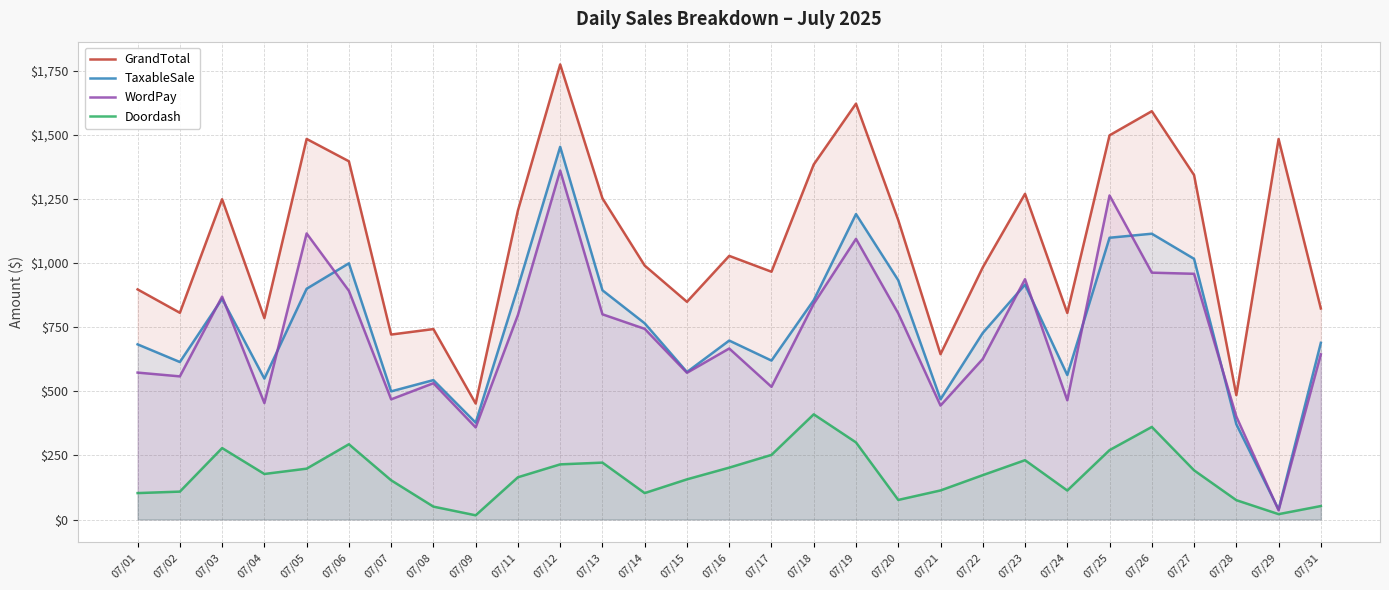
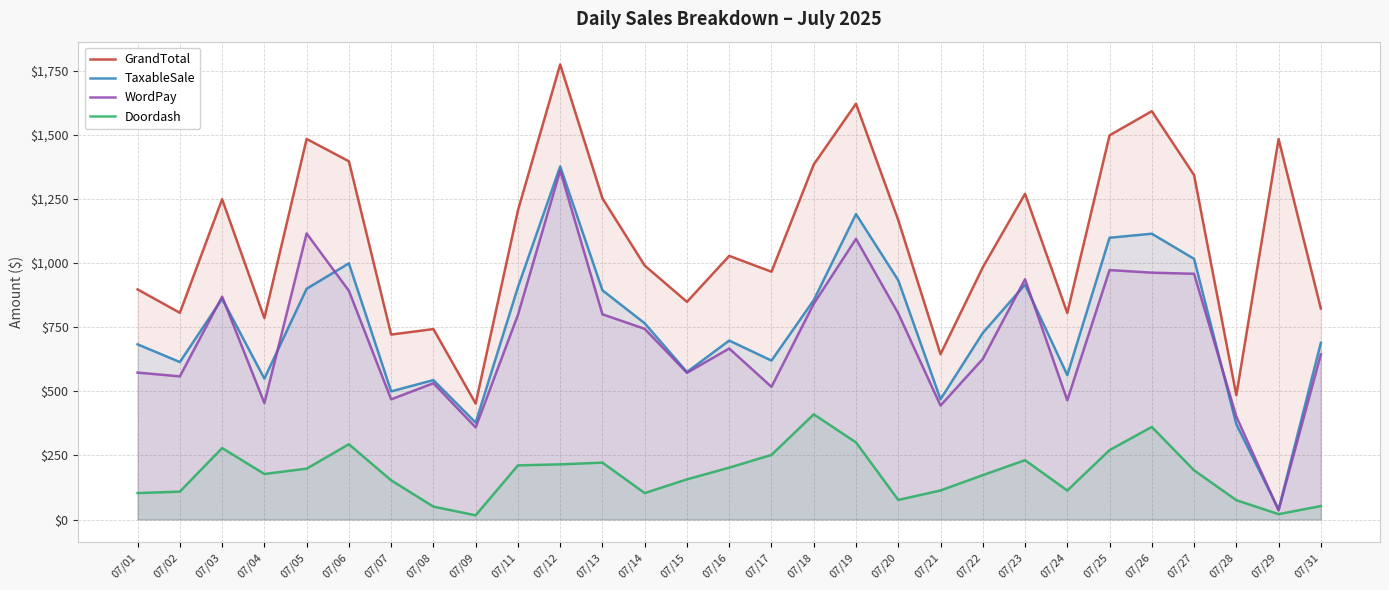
  {
    "GrandTotal": {
      "07/01": "$900",
      "07/02": "$810",
      "07/03": "$1,250",
      "07/04": "$790",
      "07/05": "$1,480",
      "07/06": "$1,400",
      "07/07": "$720",
      "07/08": "$740",
      "07/09": "$450",
      "07/11": "$1,210",
      "07/12": "$1,770",
      "07/13": "$1,250",
      "07/14": "$990",
      "07/15": "$850",
      "07/16": "$1,030",
      "07/17": "$970",
      "07/18": "$1,380",
      "07/19": "$1,620",
      "07/20": "$1,170",
      "07/21": "$640",
      "07/22": "$980",
      "07/23": "$1,270",
      "07/24": "$810",
      "07/25": "$1,500",
      "07/26": "$1,590",
      "07/27": "$1,340",
      "07/28": "$480",
      "07/29": "$1,480",
      "07/31": "$820"
    },
    "TaxableSale": {
      "07/01": "$680",
      "07/02": "$610",
      "07/04": "$550",
      "07/05": "$900",
      "07/06": "$1,000",
      "07/07": "$500",
      "07/08": "$540",
      "07/09": "$380",
      "07/11": "$910",
-     "07/12": "$1,450",
+     "07/12": "$1,380",
      "07/13": "$890",
      "07/14": "$770",
      "07/16": "$700",
      "07/17": "$620",
      "07/18": "$860",
      "07/19": "$1,190",
      "07/20": "$930",
      "07/21": "$470",
      "07/22": "$730",
      "07/23": "$920",
      "07/24": "$560",
      "07/25": "$1,100",
      "07/26": "$1,110",
      "07/27": "$1,020",
      "07/28": "$370",
      "07/31": "$690"
    },
    "WordPay": {
      "07/01": "$570",
      "07/02": "$560",
      "07/04": "$450",
      "07/05": "$1,120",
      "07/06": "$890",
      "07/07": "$470",
      "07/08": "$530",
      "07/09": "$360",
      "07/11": "$800",
      "07/12": "$1,360",
      "07/13": "$800",
      "07/14": "$740",
      "07/16": "$670",
      "07/17": "$520",
      "07/18": "$840",
      "07/19": "$1,090",
      "07/20": "$800",
      "07/21": "$440",
      "07/22": "$630",
      "07/23": "$940",
      "07/24": "$460",
-     "07/25": "$1,260",
+     "07/25": "$970",
      "07/26": "$960",
      "07/27": "$960",
      "07/28": "$400",
      "07/31": "$640"
    },
    "Doordash": {
      "07/01": "$100",
      "07/02": "$110",
      "07/03": "$280",
      "07/04": "$180",
      "07/05": "$200",
      "07/06": "$290",
      "07/07": "$150",
      "07/08": "$50",
      "07/09": "$20",
-     "07/11": "$160",
+     "07/11": "$210",
      "07/12": "$220",
      "07/13": "$220",
      "07/14": "$100",
      "07/15": "$160",
      "07/16": "$200",
      "07/17": "$250",
      "07/18": "$410",
      "07/19": "$300",
      "07/20": "$80",
      "07/21": "$110",
      "07/22": "$170",
      "07/23": "$230",
      "07/24": "$110",
      "07/25": "$270",
      "07/26": "$360",
      "07/27": "$190",
      "07/28": "$80",
      "07/29": "$20",
      "07/31": "$50"
    }
  }
